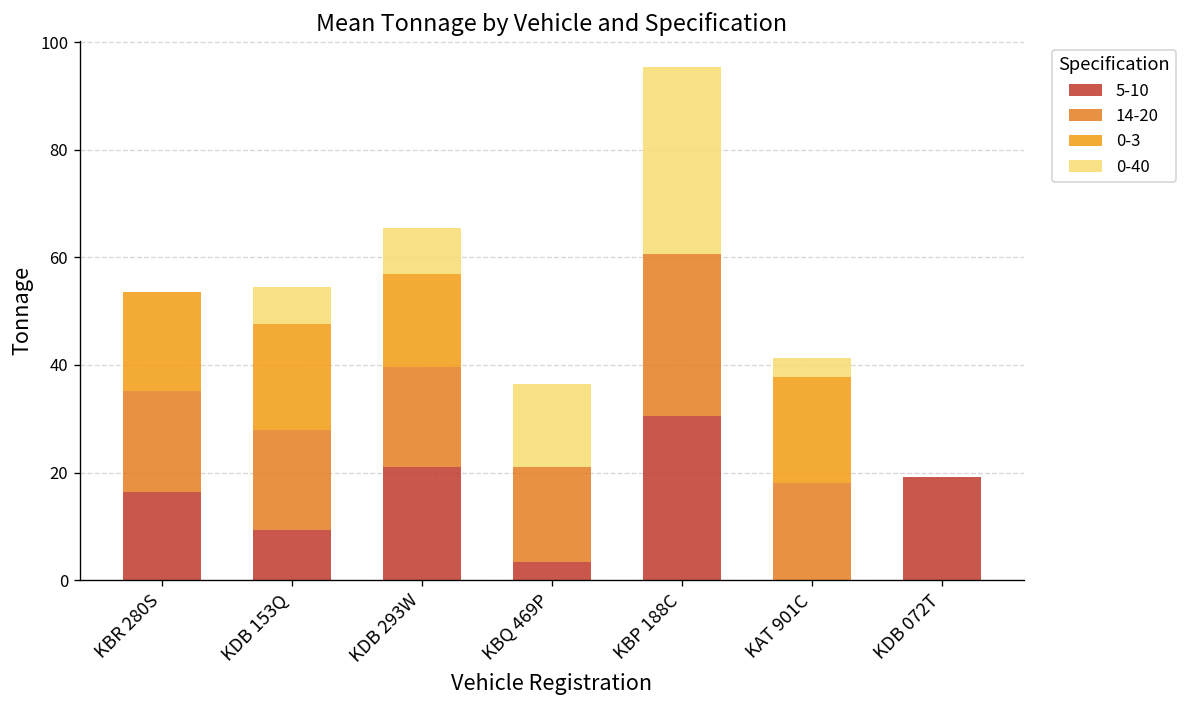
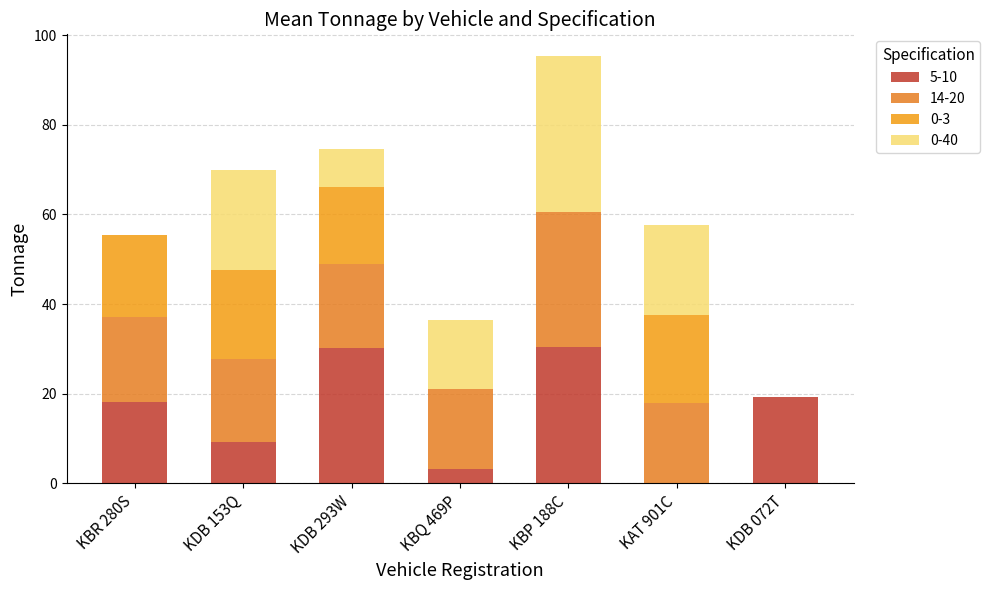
  {
    "5-10": {
-     "KBR 280S": 16,
+     "KBR 280S": 18,
      "KDB 153Q": 9,
-     "KDB 293W": 21,
+     "KDB 293W": 30,
      "KBQ 469P": 3,
      "KBP 188C": 30,
      "KAT 901C": 0,
      "KDB 072T": 19
    },
    "0-40": {
      "KBR 280S": 0,
-     "KDB 153Q": 7,
+     "KDB 153Q": 22,
      "KDB 293W": 9,
      "KBQ 469P": 15,
      "KBP 188C": 35,
-     "KAT 901C": 4,
+     "KAT 901C": 20,
      "KDB 072T": 0
    }
  }
